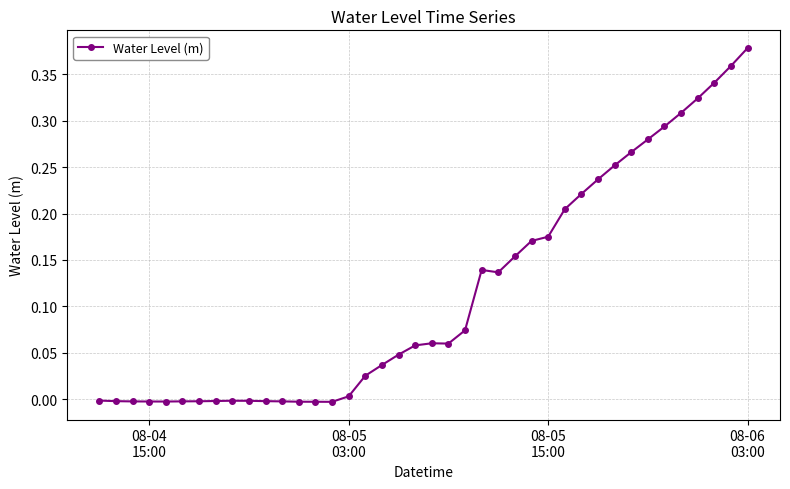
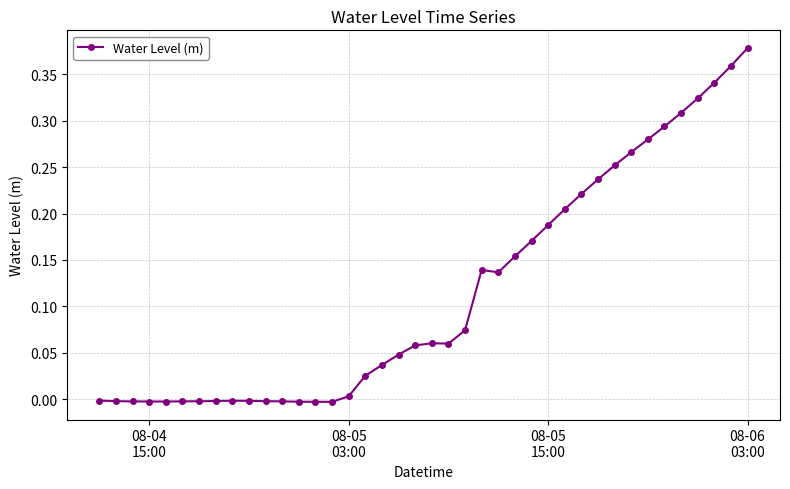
  {
    "08-04 15:00": 0.00,
    "08-05 03:00": 0.00,
-   "08-05 15:00": 0.18,
+   "08-05 15:00": 0.19,
    "08-06 03:00": 0.38
  }
